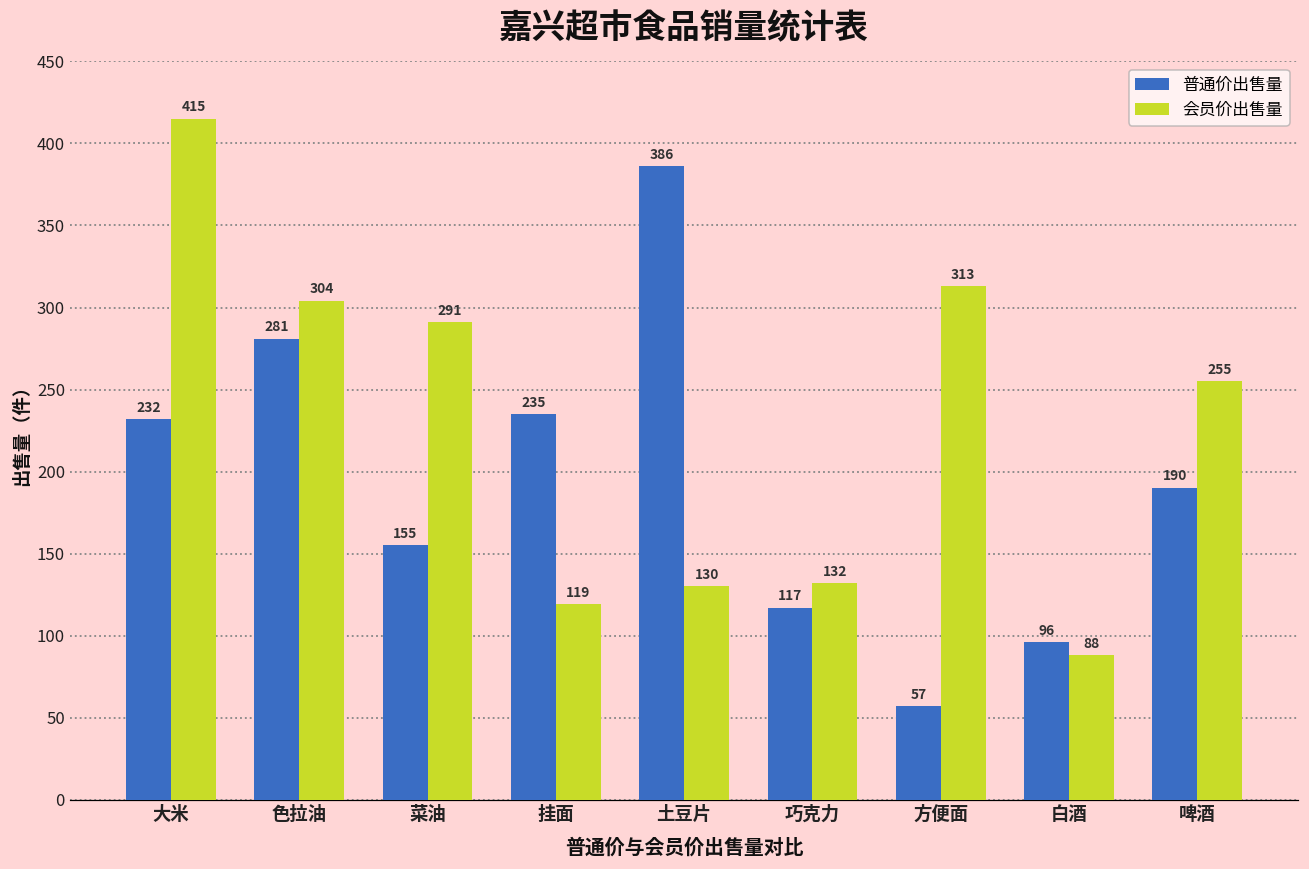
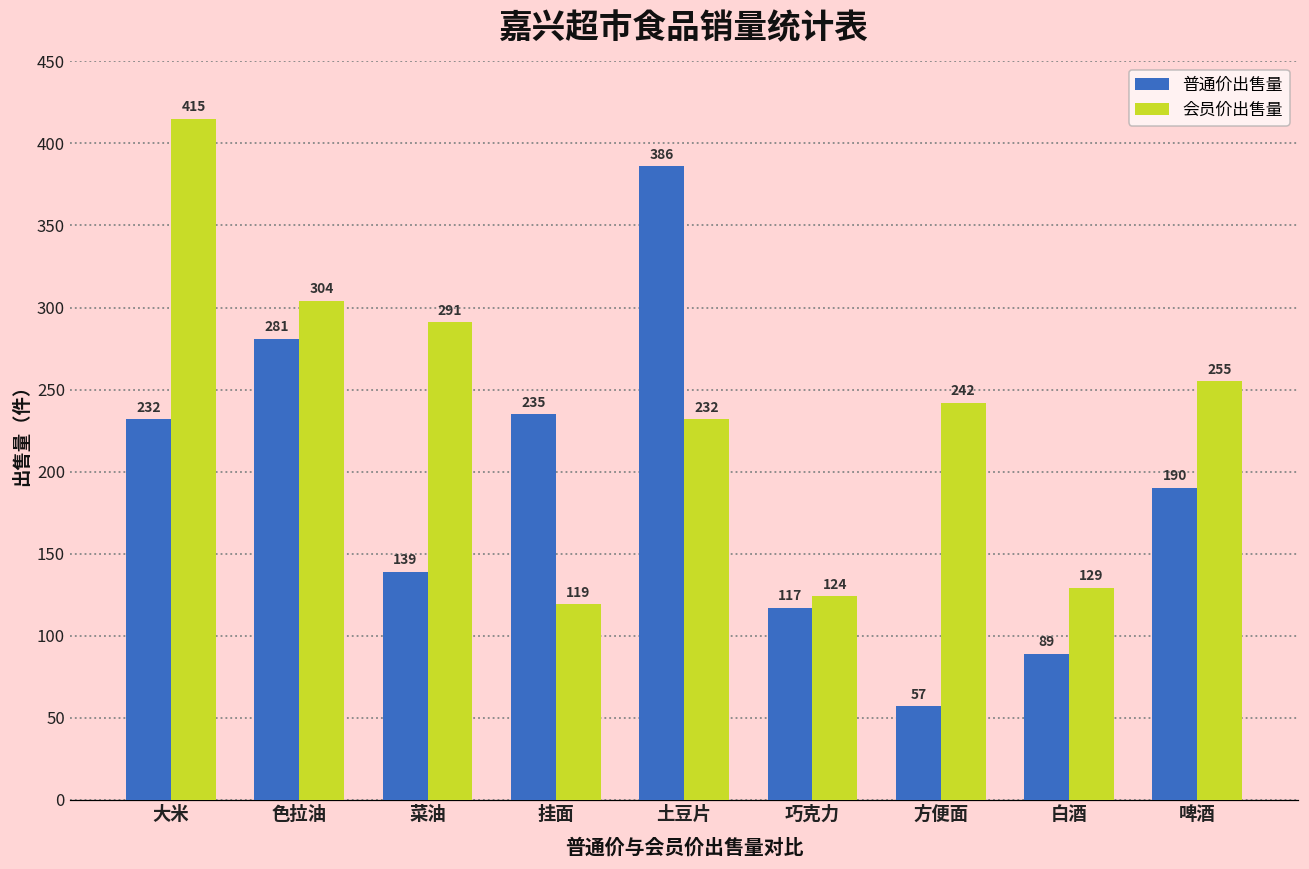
  {
    "普通价出售量": {
      "大米": 232,
      "色拉油": 281,
-     "菜油": 155,
+     "菜油": 139,
      "挂面": 235,
      "土豆片": 386,
      "巧克力": 117,
      "方便面": 57,
-     "白酒": 96,
+     "白酒": 89,
      "啤酒": 190
    },
    "会员价出售量": {
      "大米": 415,
      "色拉油": 304,
      "菜油": 291,
      "挂面": 119,
-     "土豆片": 130,
-     "巧克力": 132,
-     "方便面": 313,
-     "白酒": 88,
+     "土豆片": 232,
+     "巧克力": 124,
+     "方便面": 242,
+     "白酒": 129,
      "啤酒": 255
    }
  }
